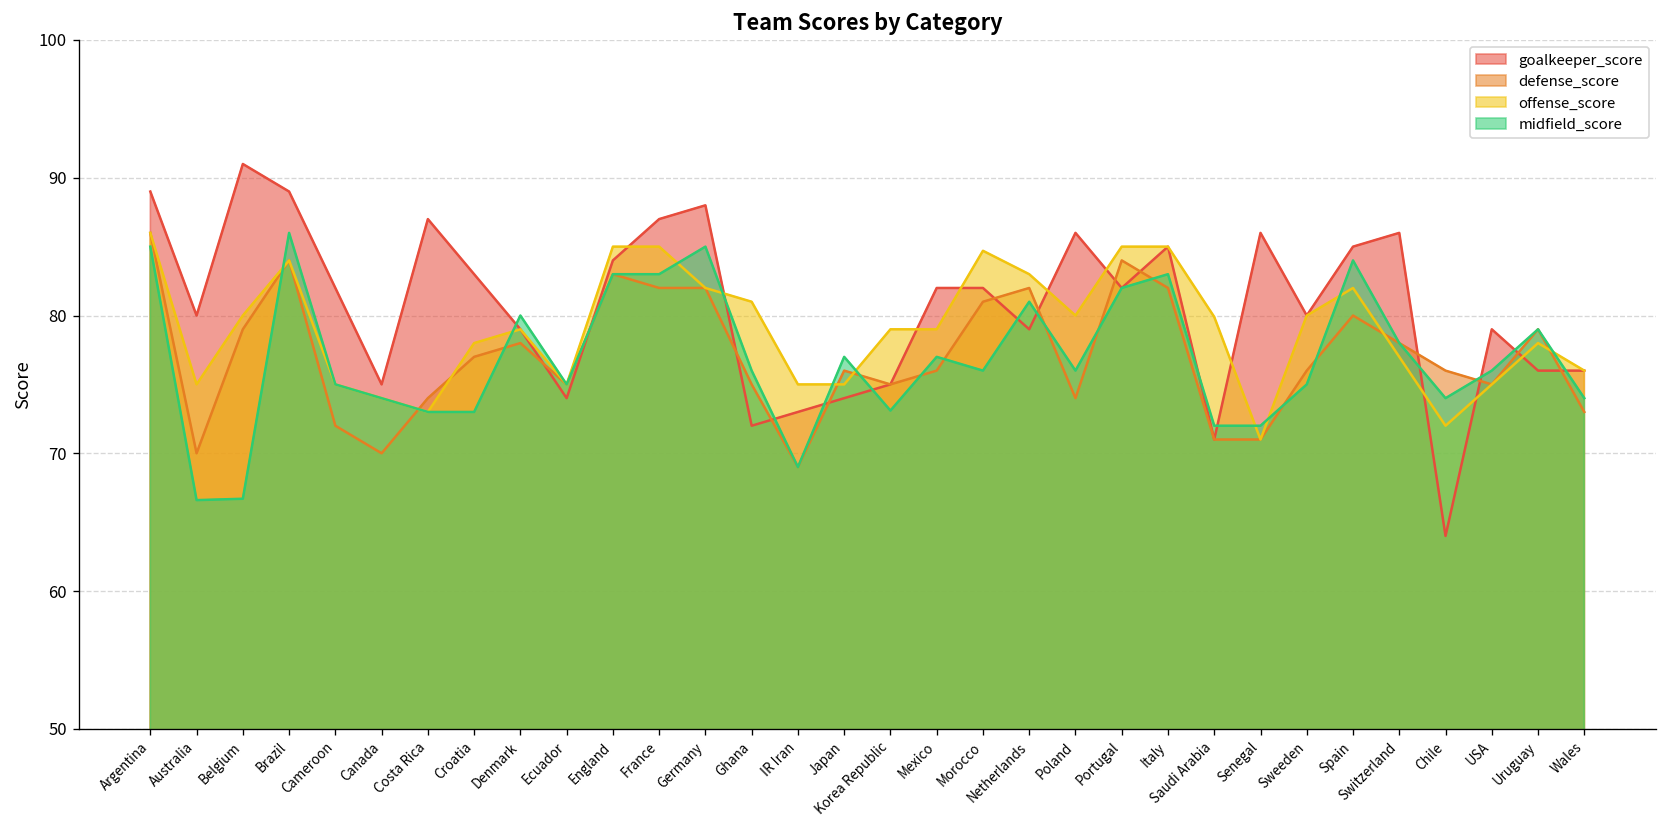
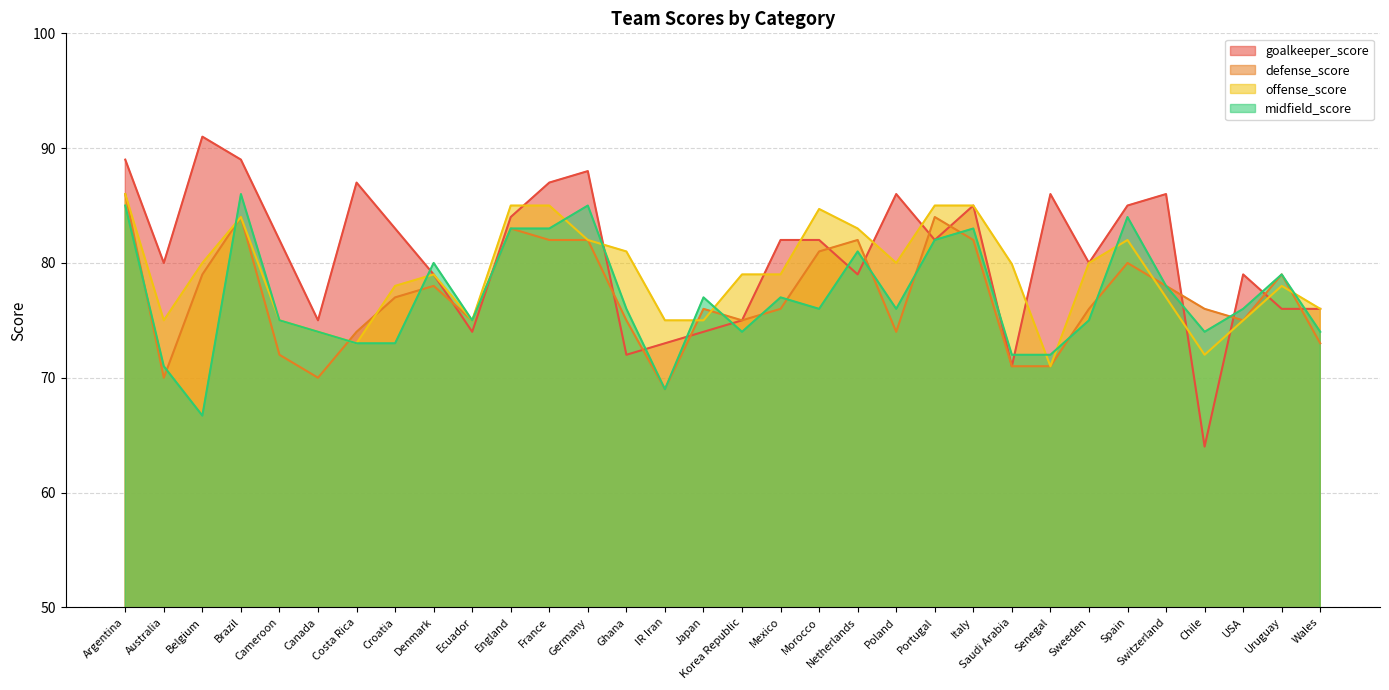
  {
    "offense_score": {
      "Australia": 75.0,
      "Belgium": 80.0,
      "Croatia": 78.0,
      "England": 85.0,
      "France": 85.0,
      "Ghana": 81.0,
      "IR Iran": 75.0,
      "Japan": 75.0,
      "Korea Republic": 79.0,
      "Mexico": 79.0,
      "Morocco": 84.7,
      "Netherlands": 83.0,
      "Poland": 80.0,
      "Portugal": 85.0,
      "Saudi Arabia": 79.9,
      "Spain": 82.0,
      "Switzerland": 77.0,
      "Chile": 72.0,
      "Uruguay": 78.0
    },
    "midfield_score": {
      "Argentina": 85.0,
-     "Australia": 66.6,
+     "Australia": 71.0,
      "Belgium": 66.7,
      "Brazil": 86.0,
      "Croatia": 73.0,
      "Denmark": 80.0,
      "France": 83.0,
      "Germany": 85.0,
      "Ghana": 76.0,
      "Japan": 77.0,
-     "Korea Republic": 73.1,
+     "Korea Republic": 74.0,
      "Mexico": 77.0,
      "Morocco": 76.0,
      "Netherlands": 81.0,
      "Poland": 76.0,
      "Italy": 83.0,
      "Saudi Arabia": 72.0,
      "Senegal": 72.0,
      "Sweeden": 75.0,
      "Spain": 84.0,
      "Chile": 74.0,
      "USA": 76.0,
      "Wales": 74.0
    }
  }
